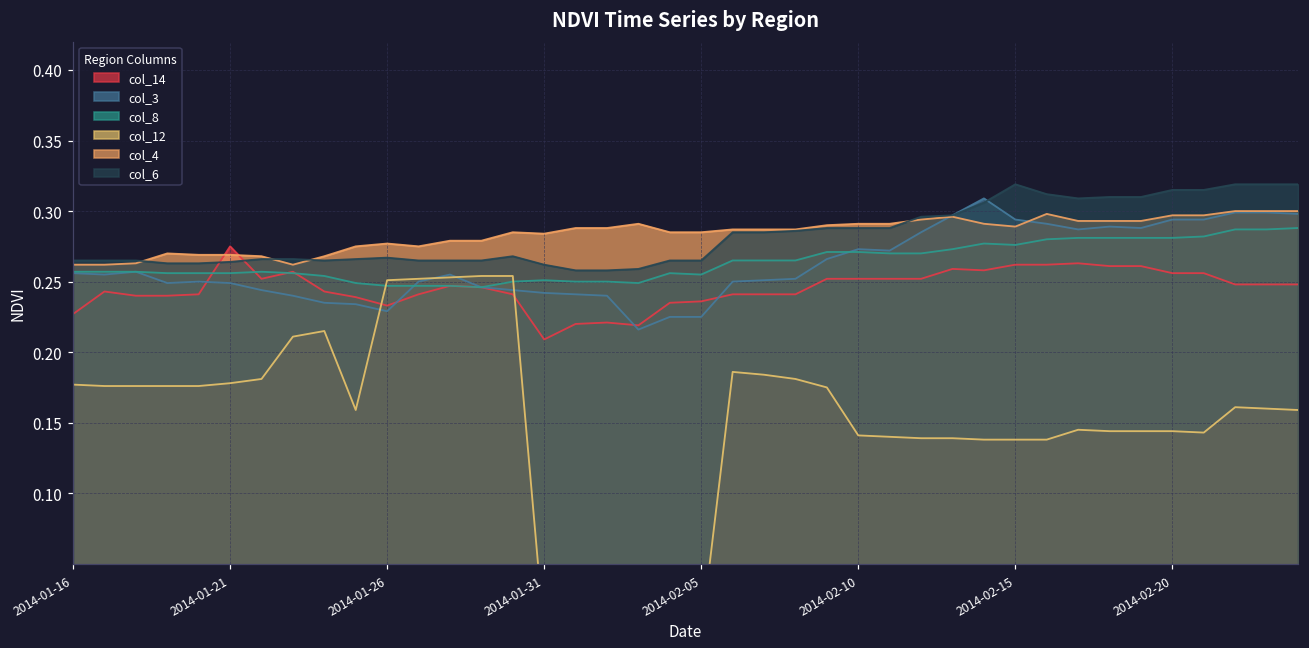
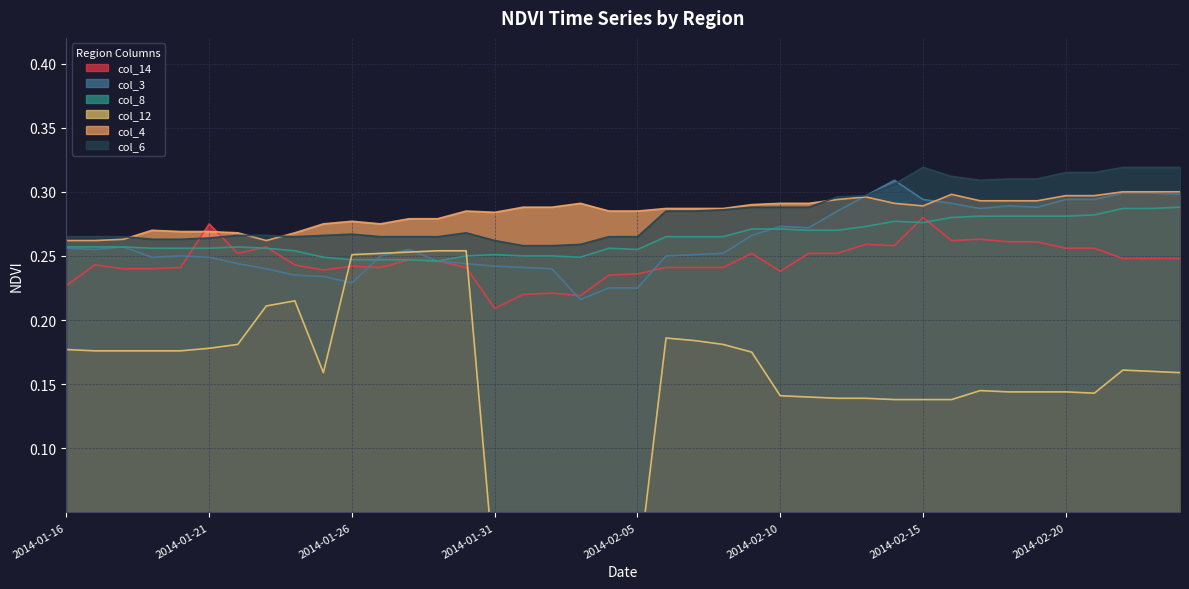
  {
    "col_14": {
      "2014-01-16": 0.227,
      "2014-01-21": 0.275,
-     "2014-01-26": 0.233,
+     "2014-01-26": 0.242,
      "2014-01-31": 0.209,
      "2014-02-05": 0.236,
-     "2014-02-10": 0.252,
-     "2014-02-15": 0.262,
+     "2014-02-10": 0.238,
+     "2014-02-15": 0.280,
      "2014-02-20": 0.256
    },
    "col_6": {
      "2014-01-16": 0.265,
      "2014-01-21": 0.264,
      "2014-01-26": 0.267,
      "2014-01-31": 0.262,
      "2014-02-05": 0.265,
      "2014-02-10": 0.288,
      "2014-02-15": 0.319,
      "2014-02-20": 0.315
    }
  }
